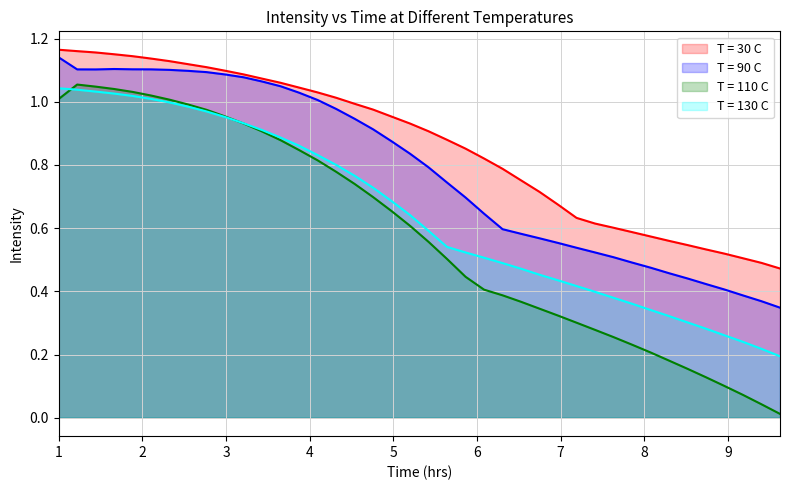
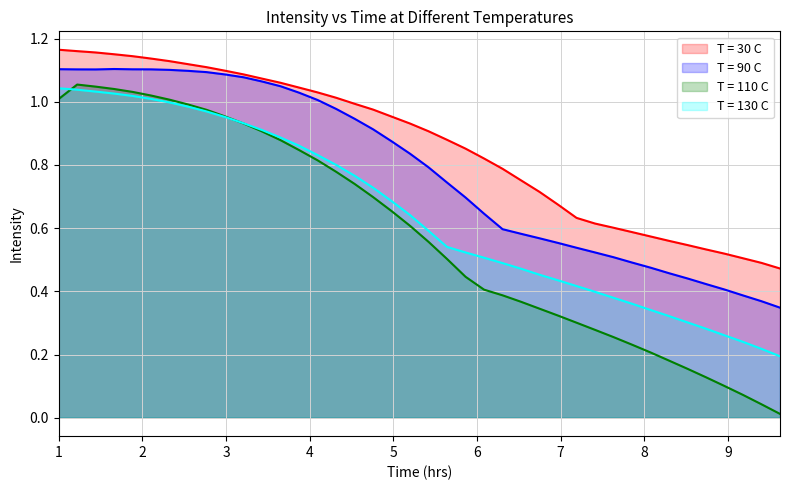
  {
    "T = 30 C": {
      "1": 1.16
    },
    "T = 90 C": {
-     "1": 1.14
+     "1": 1.10
    },
    "T = 110 C": {
      "1": 1.01
    },
    "T = 130 C": {
      "1": 1.04
    }
  }
